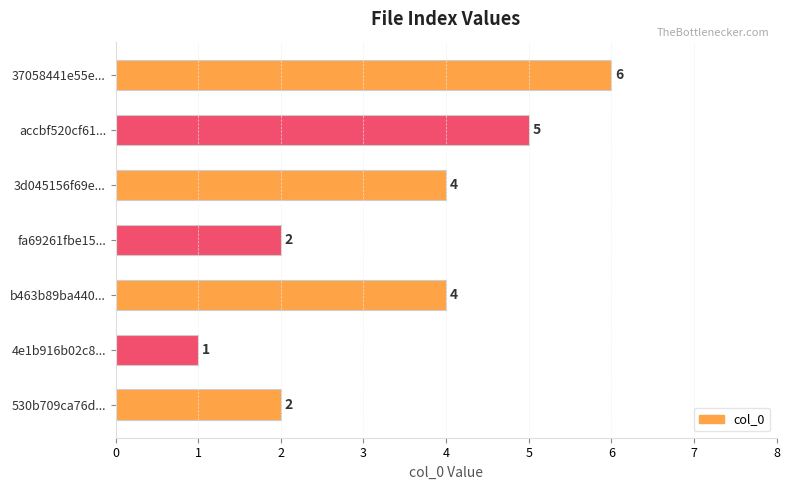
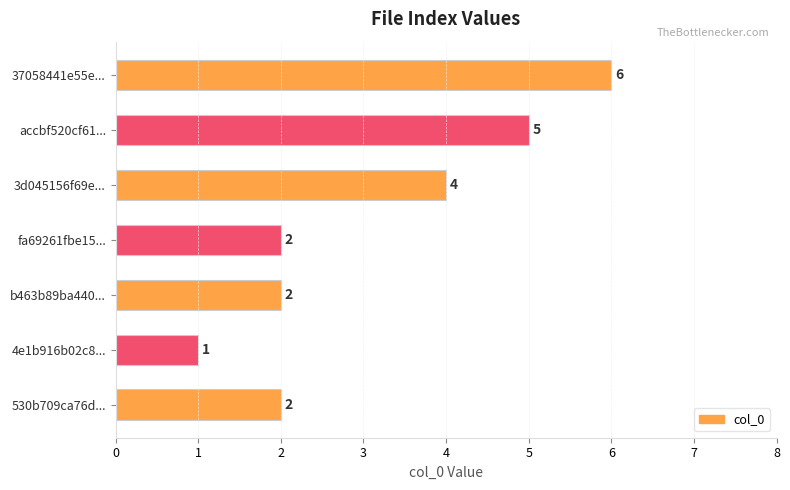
  {
    "37058441e55e...": 6,
    "accbf520cf61...": 5,
    "3d045156f69e...": 4,
    "fa69261fbe15...": 2,
-   "b463b89ba440...": 4,
+   "b463b89ba440...": 2,
    "4e1b916b02c8...": 1,
    "530b709ca76d...": 2
  }
